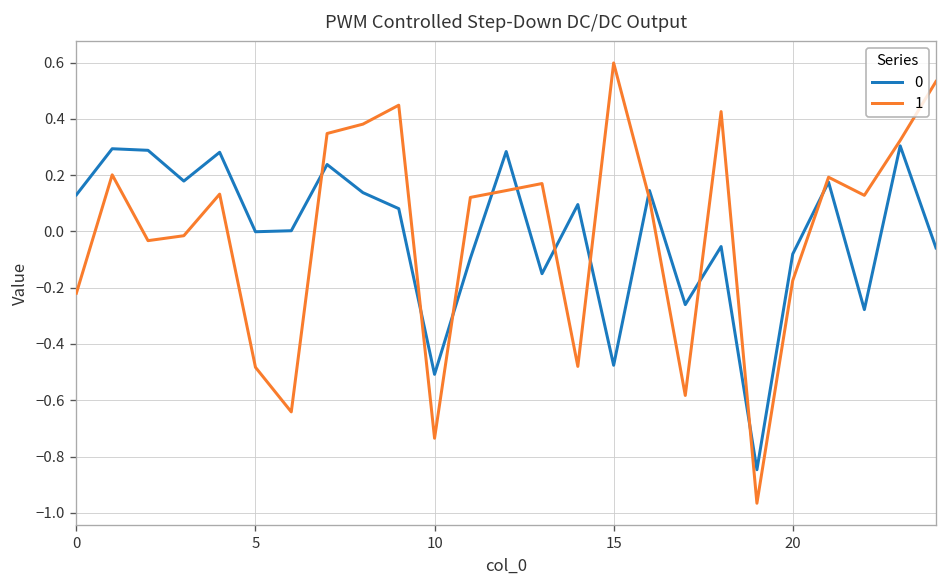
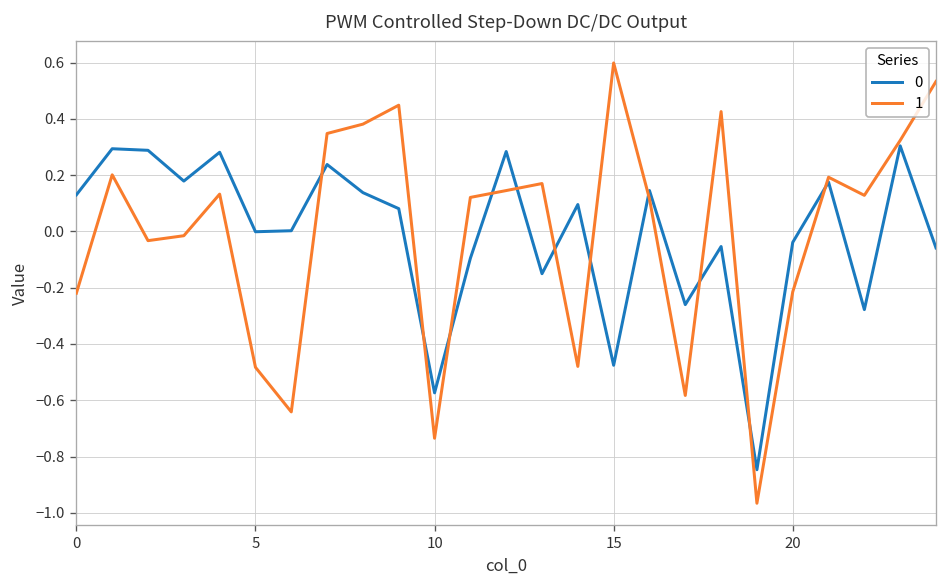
  {
    "0": {
      "0": 0.13,
      "5": 0.00,
-     "10": -0.51,
+     "10": -0.57,
      "15": -0.48,
-     "20": -0.08
+     "20": -0.04
    },
    "1": {
      "0": -0.22,
      "5": -0.48,
      "10": -0.74,
      "15": 0.60,
-     "20": -0.17
+     "20": -0.21
    }
  }
